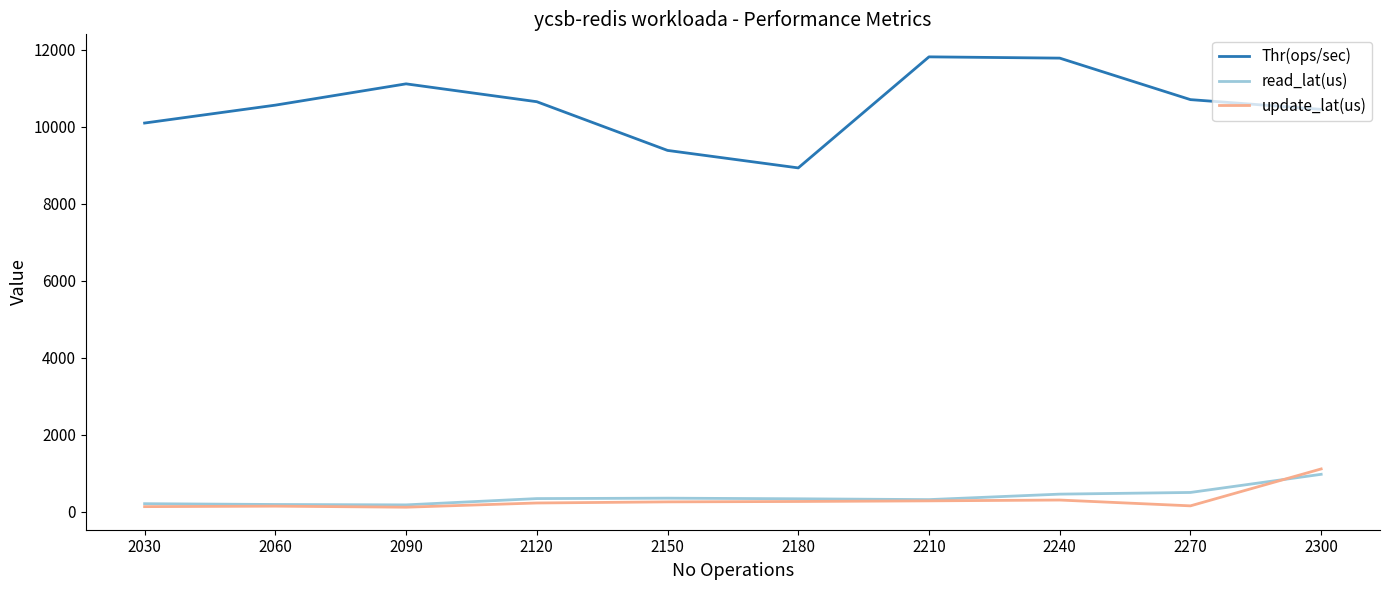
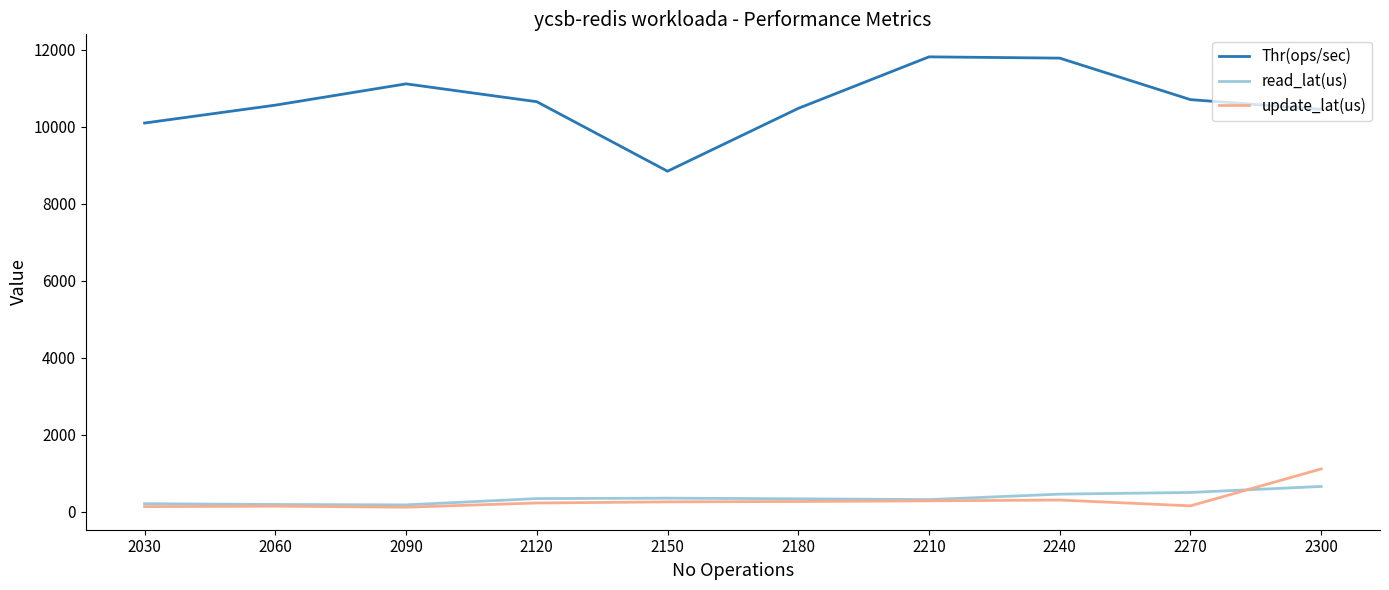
  {
    "Thr(ops/sec)": {
      "2030": 10100,
      "2060": 10600,
      "2090": 11100,
      "2120": 10700,
-     "2150": 9400,
-     "2180": 8900,
+     "2150": 8800,
+     "2180": 10500,
      "2210": 11800,
      "2240": 11800,
      "2270": 10700
    },
    "read_lat(us)": {
      "2030": 200,
      "2120": 300,
      "2150": 400,
      "2180": 300,
      "2240": 500,
      "2270": 500,
-     "2300": 1000
+     "2300": 700
    },
    "update_lat(us)": {
      "2030": 100,
      "2120": 200,
      "2150": 300,
      "2180": 300,
      "2240": 300,
      "2270": 200,
      "2300": 1100
    }
  }
